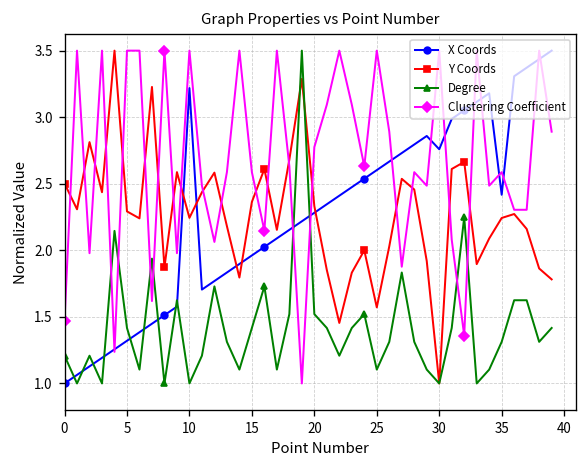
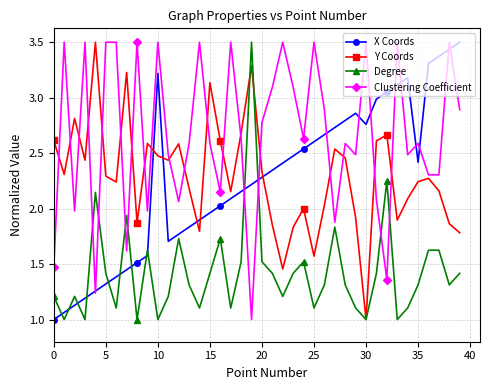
  {
    "X Coords": {
      "0": 1.00,
      "5": 1.32,
      "10": 3.22,
      "15": 1.96,
      "20": 2.28,
      "25": 2.60,
      "30": 2.76,
      "35": 2.42
    },
    "Y Coords": {
-     "0": 2.50,
+     "0": 2.61,
      "5": 2.29,
-     "10": 2.24,
-     "15": 2.36,
+     "10": 2.48,
+     "15": 3.14,
      "20": 2.33,
      "25": 1.57,
      "35": 2.24
    },
    "Degree": {
      "0": 1.21,
      "5": 1.42,
      "10": 1.00,
      "15": 1.42,
      "20": 1.52,
      "25": 1.10,
      "35": 1.31
    },
    "Clustering Coefficient": {
      "0": 1.47,
      "5": 3.50,
      "10": 3.50,
      "15": 2.59,
      "20": 2.78,
      "25": 3.50,
      "35": 2.59
    }
  }
